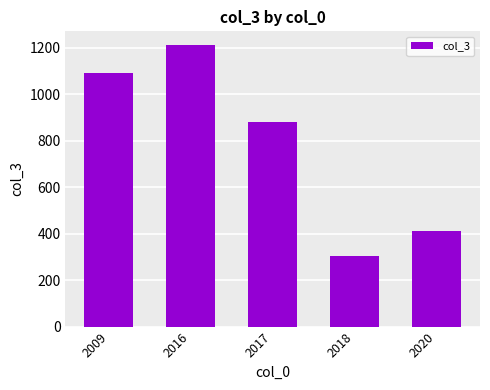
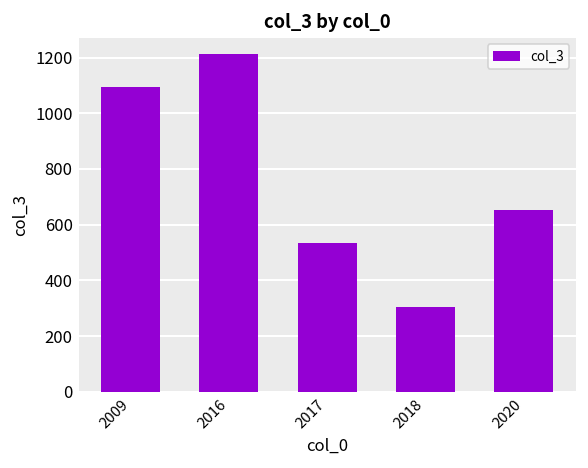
  {
    "2009": 1090,
    "2016": 1210,
-   "2017": 880,
+   "2017": 530,
    "2018": 310,
-   "2020": 410
+   "2020": 650
  }
